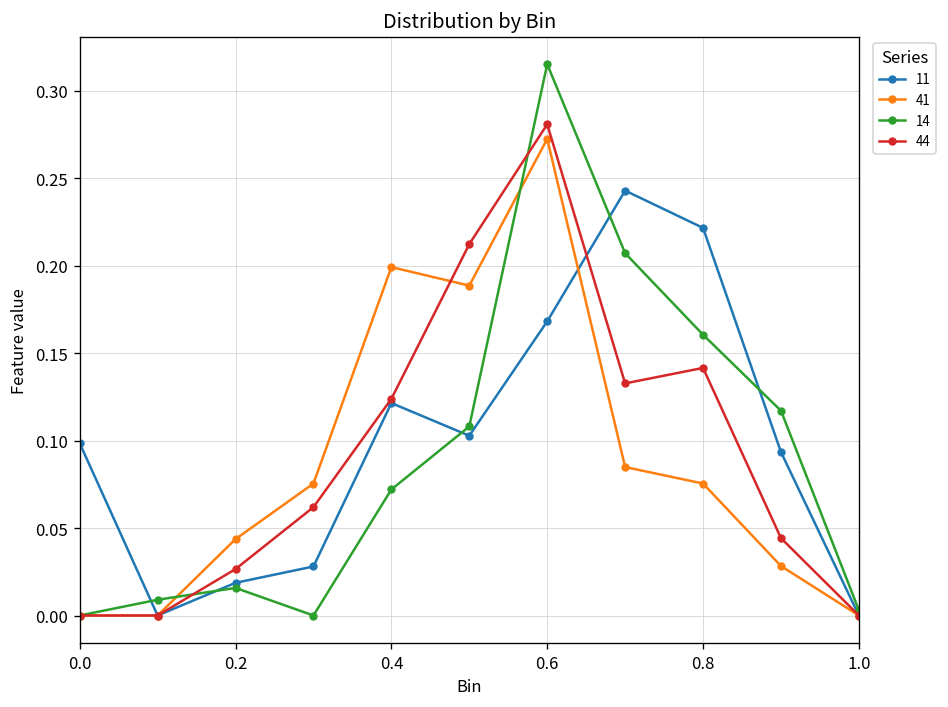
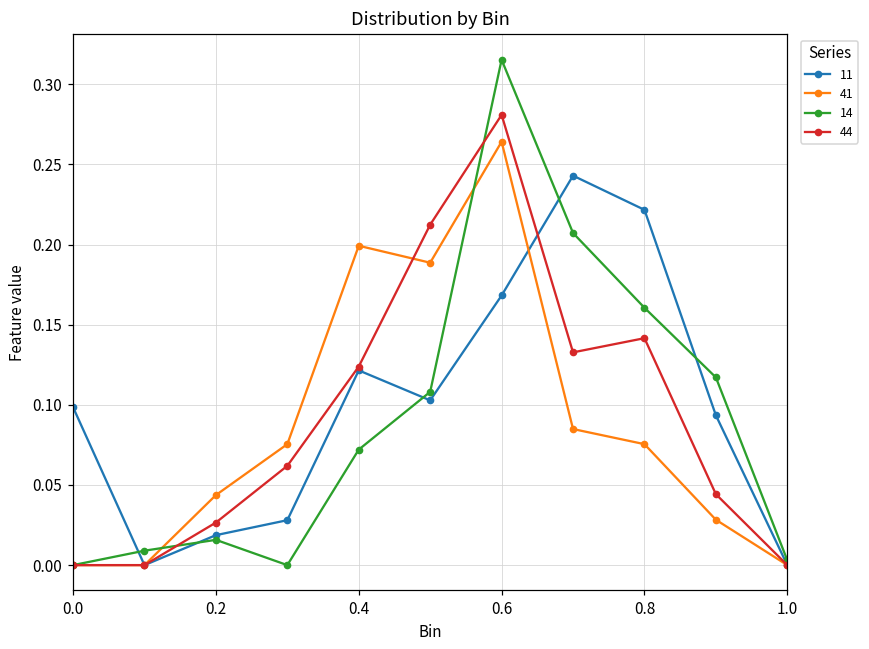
  {
    "11": {
      "0.0": 0.099,
      "0.2": 0.019,
      "0.4": 0.121,
      "0.6": 0.168,
      "0.8": 0.222
    },
    "41": {
      "0.2": 0.044,
      "0.4": 0.199,
-     "0.6": 0.273,
+     "0.6": 0.264,
      "0.8": 0.075
    },
    "14": {
      "0.2": 0.016,
      "0.4": 0.072,
      "0.6": 0.315,
      "0.8": 0.161,
      "1.0": 0.003
    },
    "44": {
      "0.2": 0.027,
      "0.4": 0.124,
      "0.6": 0.281,
      "0.8": 0.142
    }
  }
